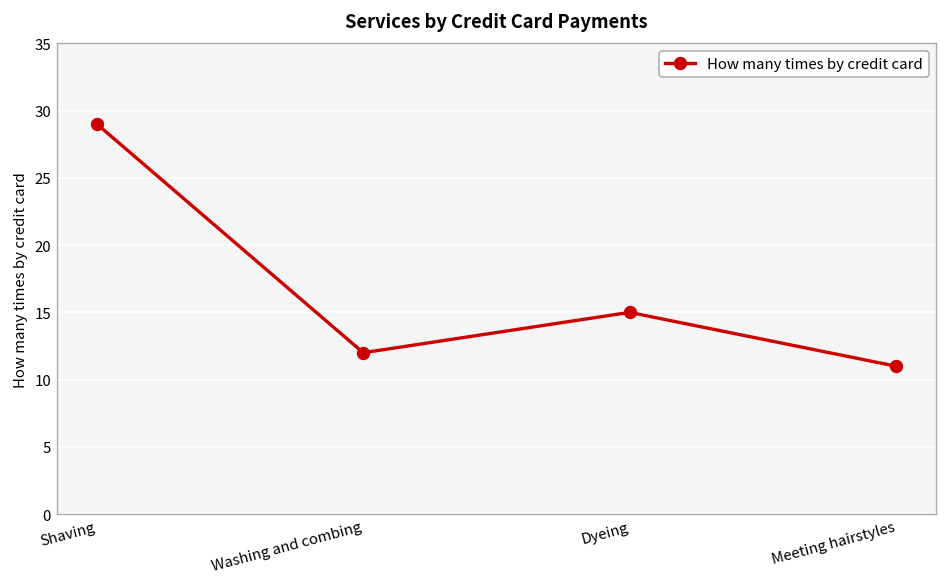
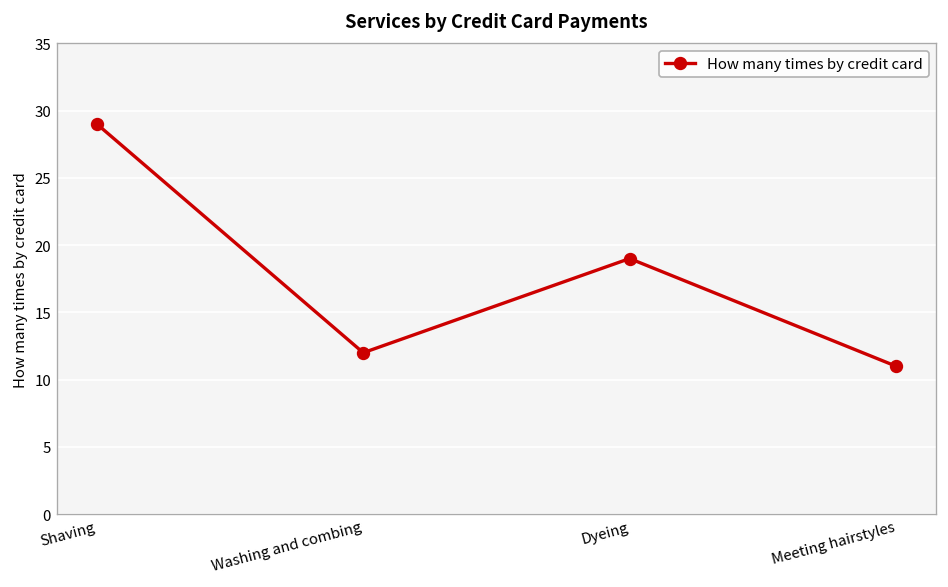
  {
    "Shaving": 29,
    "Washing and combing": 12,
-   "Dyeing": 15,
+   "Dyeing": 19,
    "Meeting hairstyles": 11
  }
